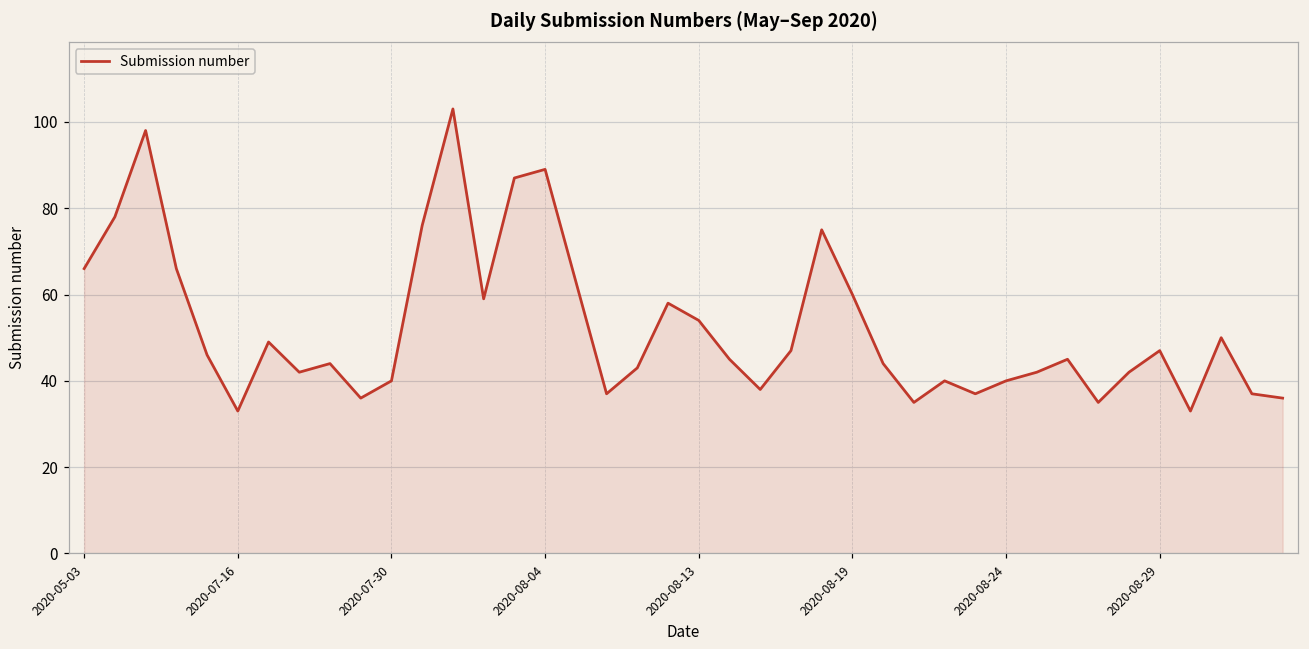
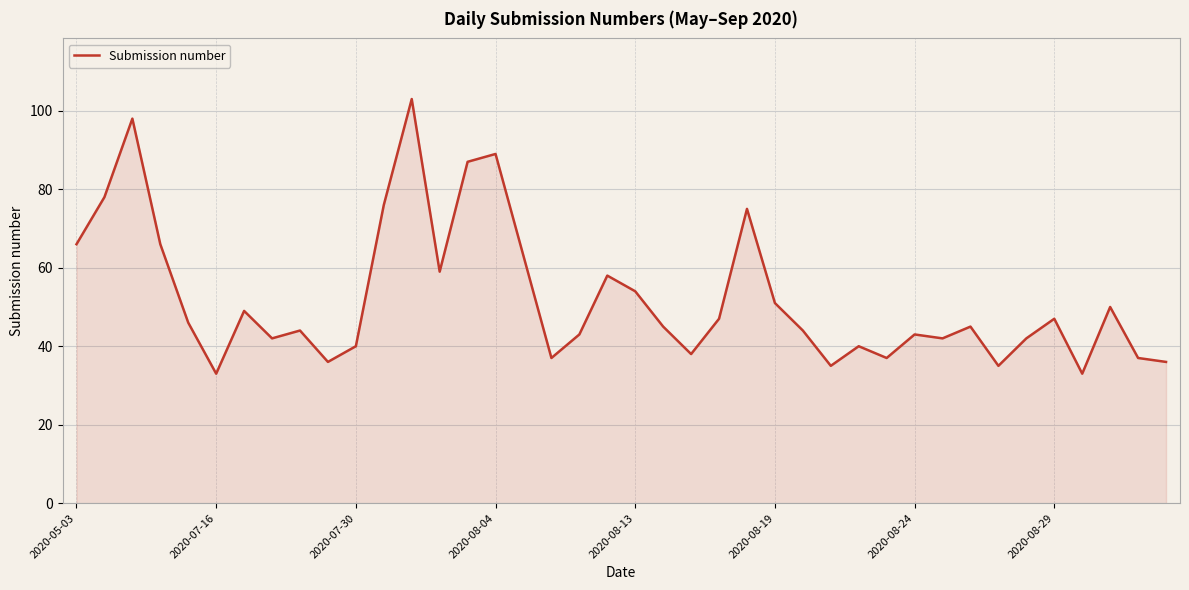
  {
    "2020-05-03": 66,
    "2020-07-16": 33,
    "2020-07-30": 40,
    "2020-08-04": 89,
    "2020-08-13": 54,
-   "2020-08-19": 60,
-   "2020-08-24": 40,
+   "2020-08-19": 51,
+   "2020-08-24": 43,
    "2020-08-29": 47
  }
